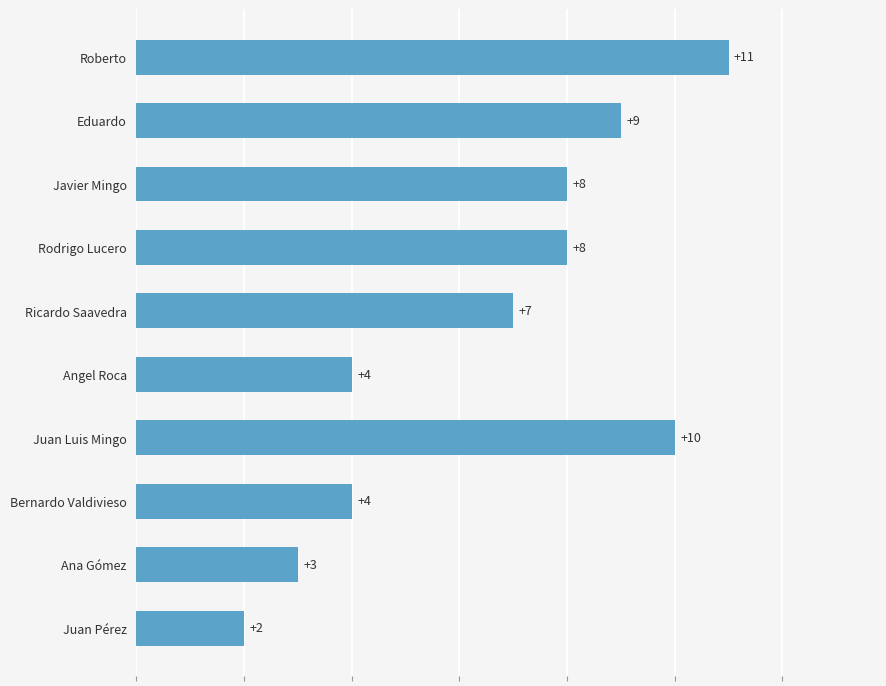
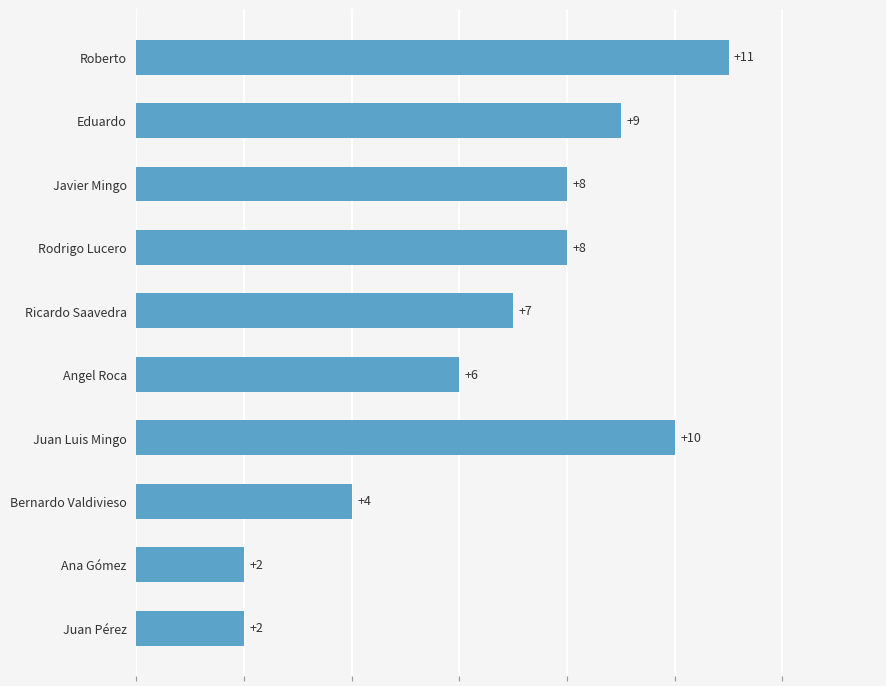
  {
    "Roberto": "+11",
    "Eduardo": "+9",
    "Javier Mingo": "+8",
    "Rodrigo Lucero": "+8",
    "Ricardo Saavedra": "+7",
-   "Angel Roca": "+4",
+   "Angel Roca": "+6",
    "Juan Luis Mingo": "+10",
    "Bernardo Valdivieso": "+4",
-   "Ana Gómez": "+3",
+   "Ana Gómez": "+2",
    "Juan Pérez": "+2"
  }
